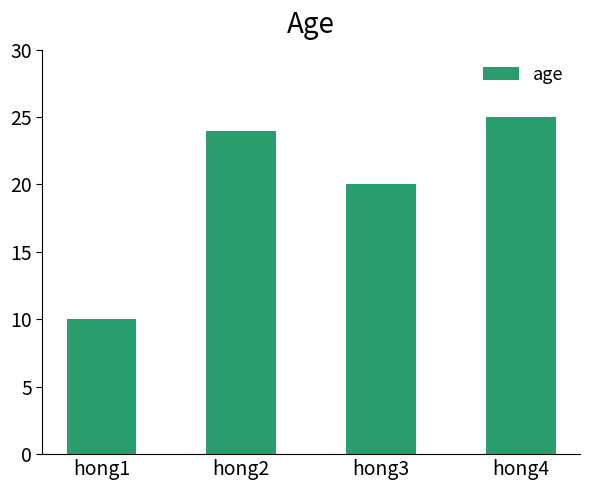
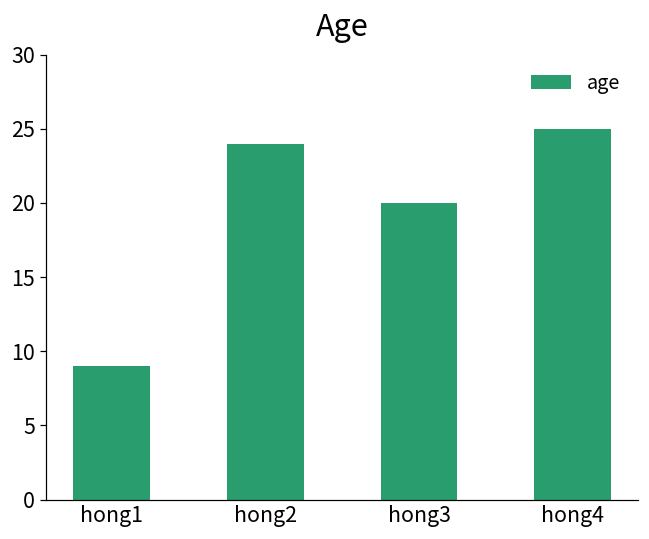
  {
-   "hong1": 10,
+   "hong1": 9,
    "hong2": 24,
    "hong3": 20,
    "hong4": 25
  }
